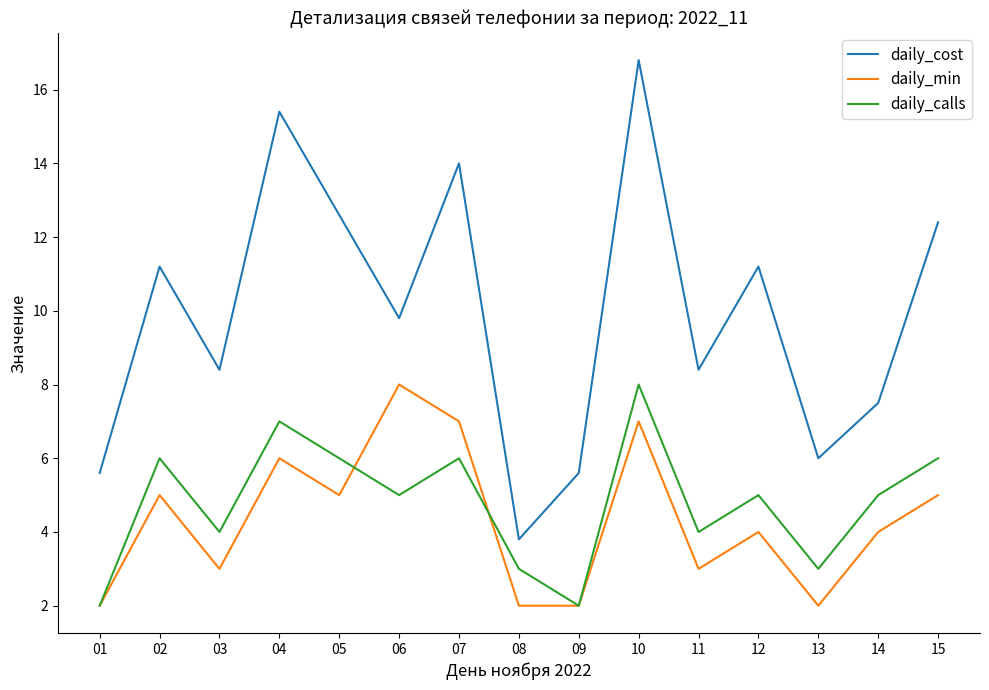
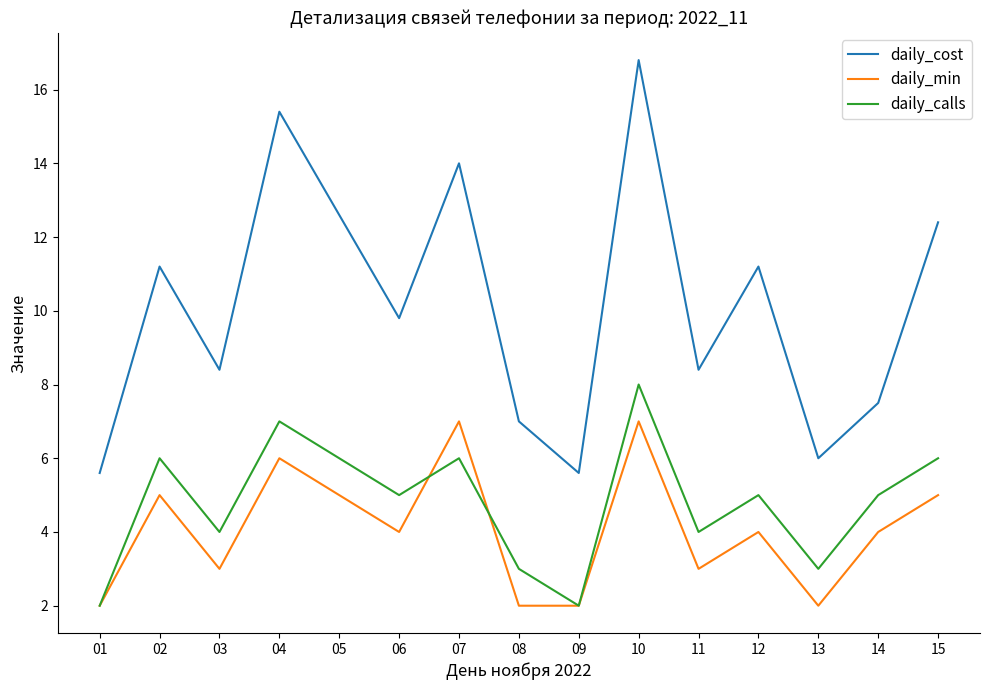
  {
    "daily_cost": {
      "01": 5.6,
      "02": 11.2,
      "03": 8.4,
      "04": 15.4,
      "05": 12.6,
      "06": 9.8,
      "07": 14.0,
-     "08": 3.8,
+     "08": 7.0,
      "09": 5.6,
      "10": 16.8,
      "11": 8.4,
      "12": 11.2,
      "13": 6.0,
      "14": 7.5,
      "15": 12.4
    },
    "daily_min": {
      "02": 5,
      "03": 3,
      "04": 6,
      "05": 5,
-     "06": 8,
+     "06": 4,
      "07": 7,
      "08": 2,
      "10": 7,
      "11": 3,
      "12": 4,
      "13": 2,
      "14": 4,
      "15": 5
    },
    "daily_calls": {
      "02": 6.0,
      "03": 4.0,
      "04": 7.0,
      "05": 6.0,
      "06": 5.0,
      "07": 6.0,
      "08": 3.0,
      "10": 8.0,
      "11": 4.0,
      "12": 5.0,
      "13": 3.0,
      "14": 5.0,
      "15": 6.0
    }
  }
